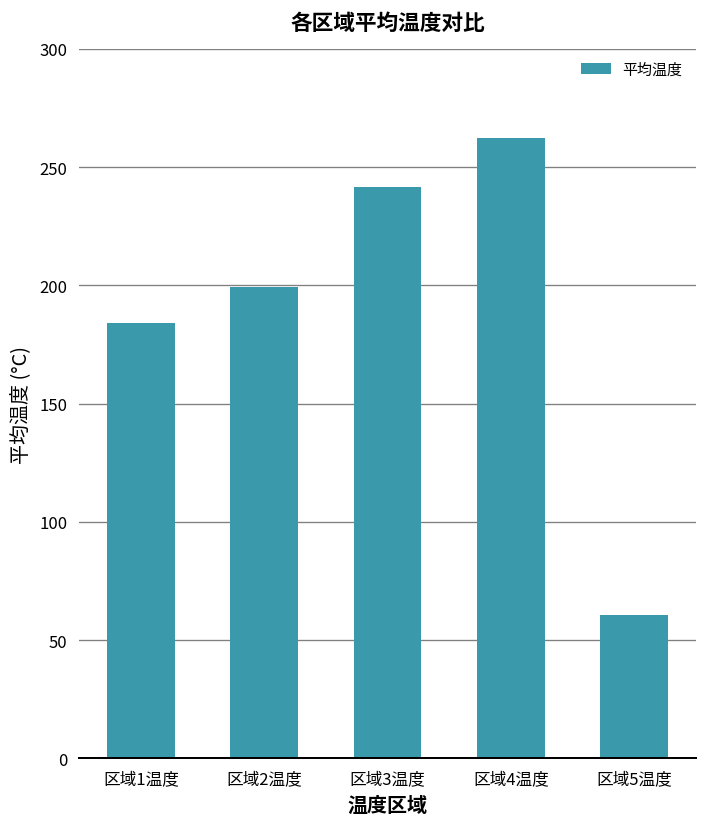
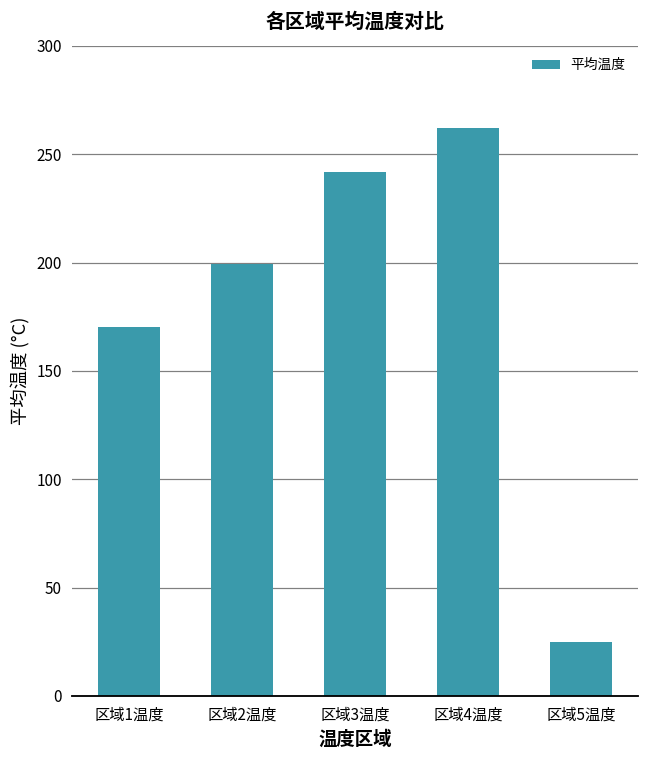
  {
-   "区域1温度": 184,
+   "区域1温度": 170,
    "区域2温度": 199,
    "区域3温度": 242,
    "区域4温度": 262,
-   "区域5温度": 61
+   "区域5温度": 25
  }
